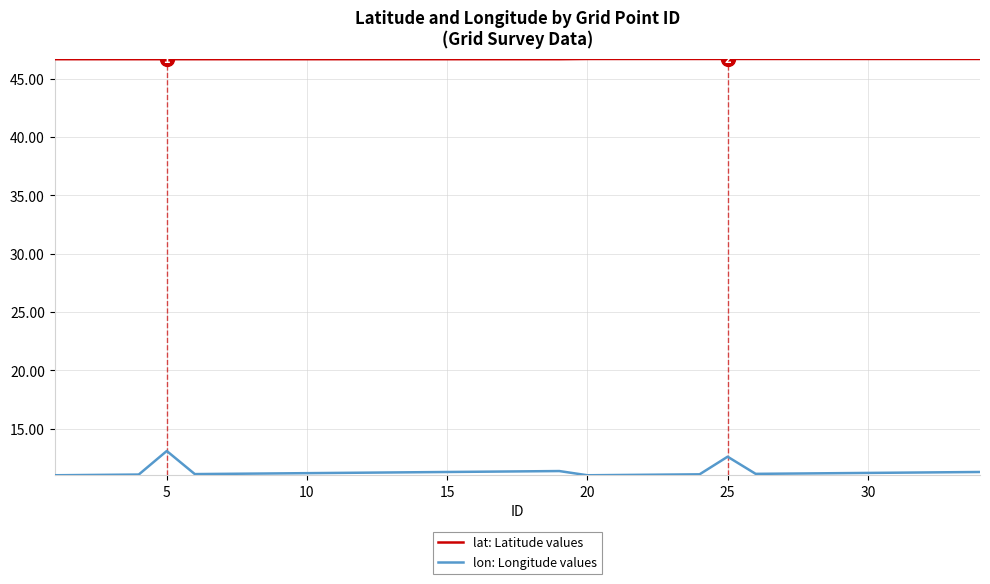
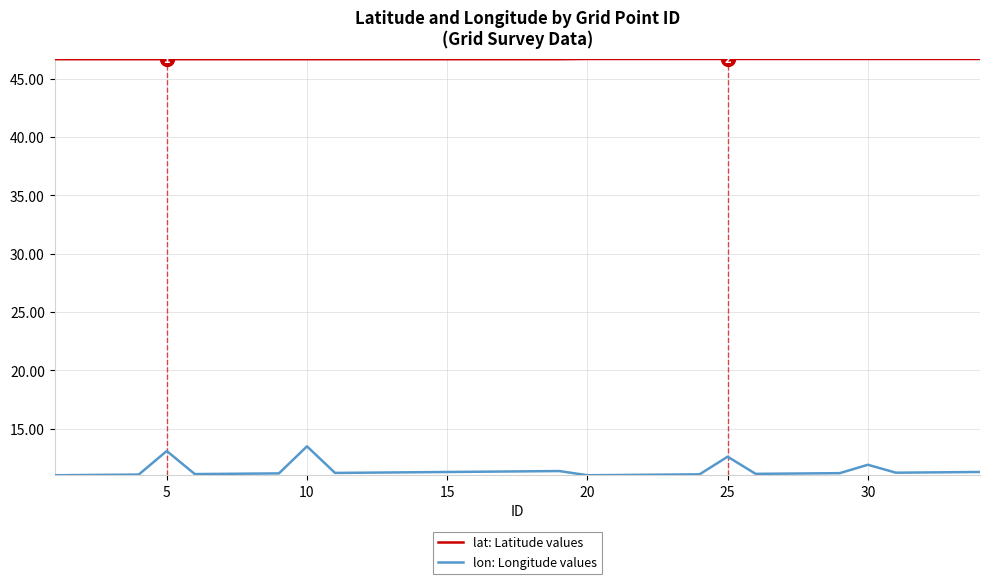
  {
    "lon: Longitude values": {
      "5": 13.1,
-     "10": 11.2,
+     "10": 13.5,
      "15": 11.3,
      "20": 11.0,
      "25": 12.6,
-     "30": 11.2
+     "30": 11.9
    }
  }
